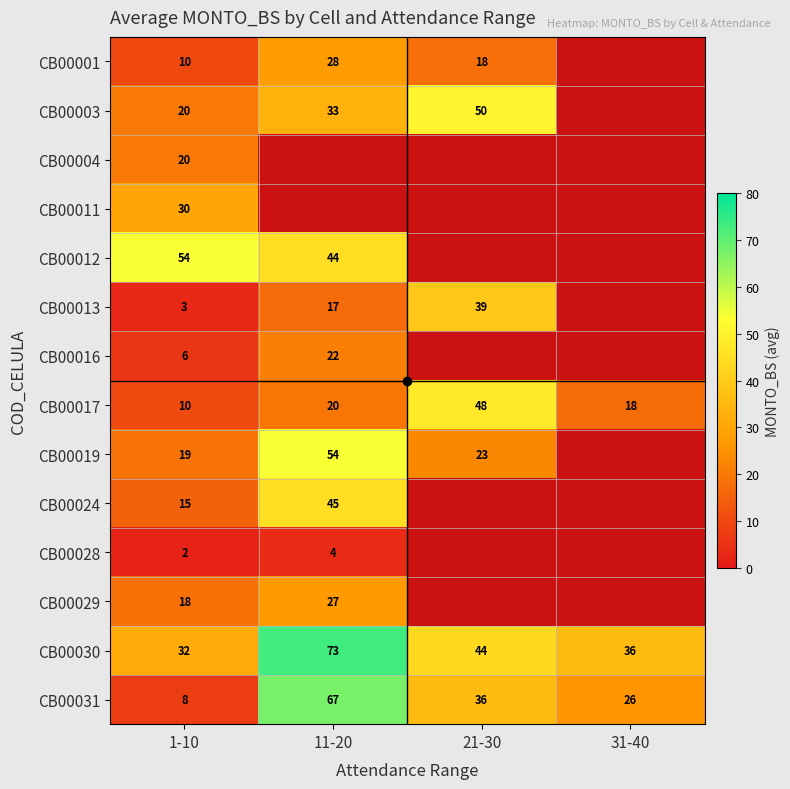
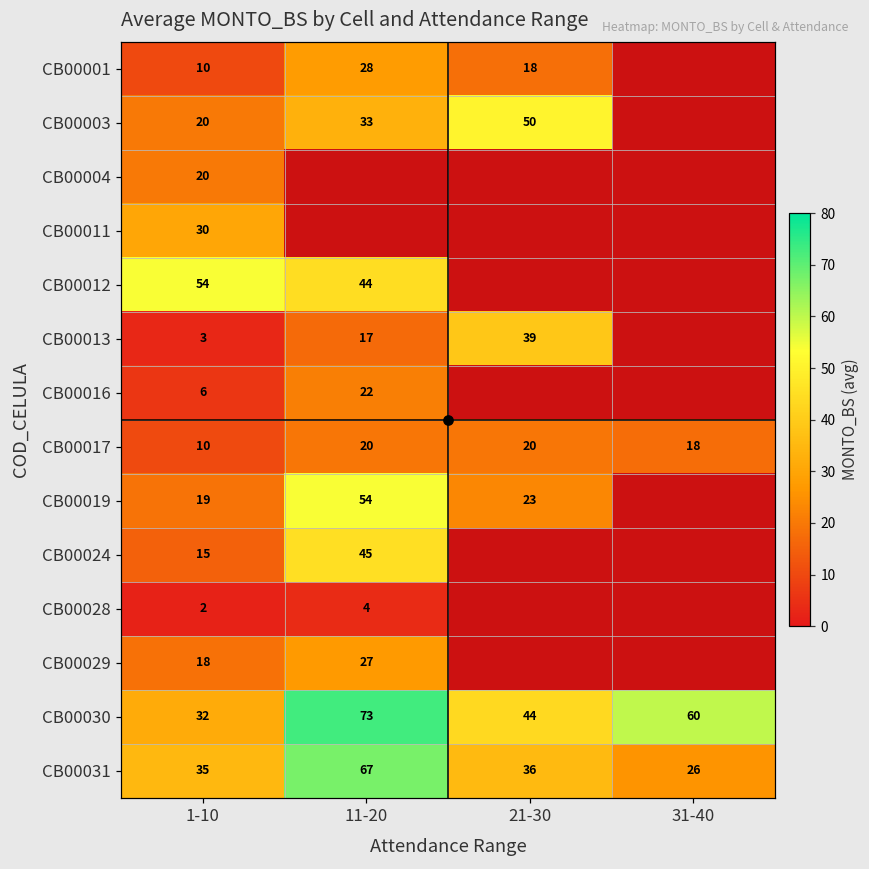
  {
    "CB00001": {
      "1-10": 10,
      "11-20": 28,
      "21-30": 18
    },
    "CB00003": {
      "1-10": 20,
      "11-20": 33,
      "21-30": 50
    },
    "CB00004": {
      "1-10": 20
    },
    "CB00011": {
      "1-10": 30
    },
    "CB00012": {
      "1-10": 54,
      "11-20": 44
    },
    "CB00013": {
      "1-10": 3,
      "11-20": 17,
      "21-30": 39
    },
    "CB00016": {
      "1-10": 6,
      "11-20": 22
    },
    "CB00017": {
      "1-10": 10,
      "11-20": 20,
-     "21-30": 48,
+     "21-30": 20,
      "31-40": 18
    },
    "CB00019": {
      "1-10": 19,
      "11-20": 54,
      "21-30": 23
    },
    "CB00024": {
      "1-10": 15,
      "11-20": 45
    },
    "CB00028": {
      "1-10": 2,
      "11-20": 4
    },
    "CB00029": {
      "1-10": 18,
      "11-20": 27
    },
    "CB00030": {
      "1-10": 32,
      "11-20": 73,
      "21-30": 44,
-     "31-40": 36
+     "31-40": 60
    },
    "CB00031": {
-     "1-10": 8,
+     "1-10": 35,
      "11-20": 67,
      "21-30": 36,
      "31-40": 26
    }
  }
